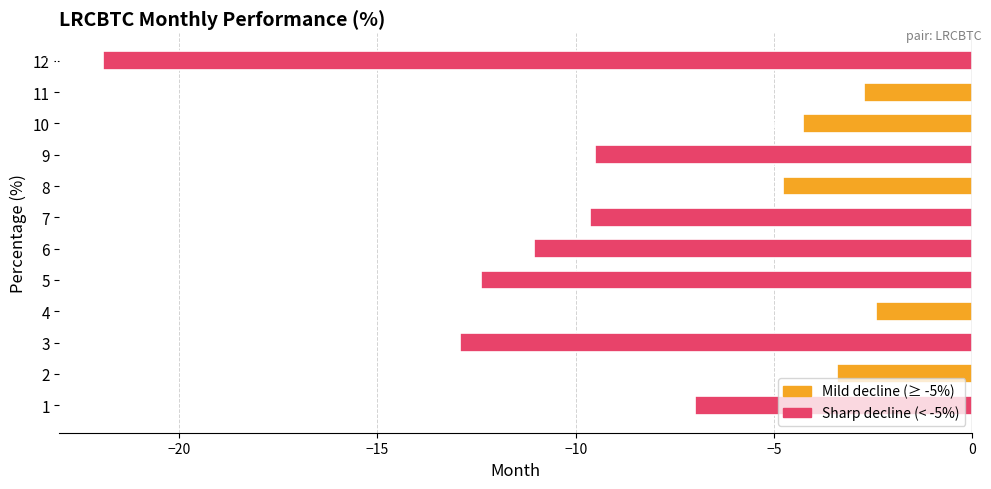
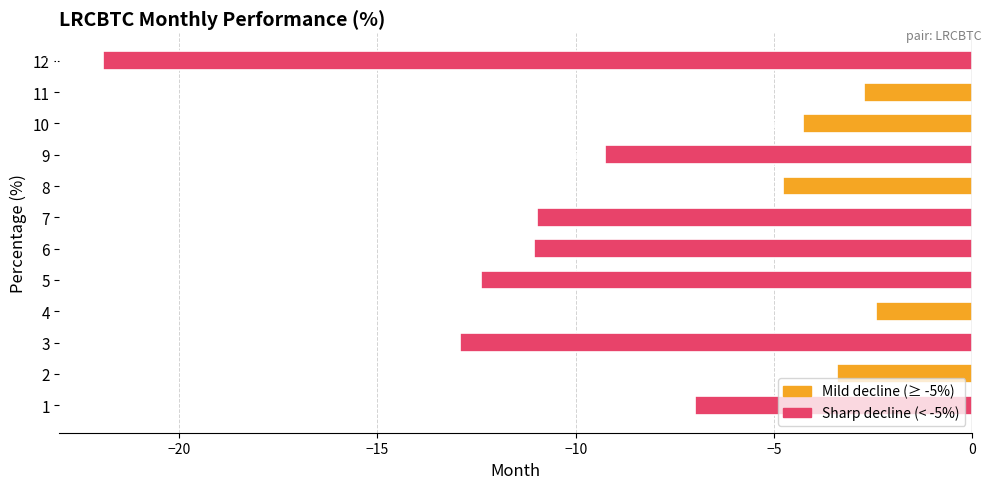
  {
    "12": -21.9,
    "11": -2.7,
    "10": -4.3,
-   "9": -9.5,
+   "9": -9.3,
    "8": -4.8,
-   "7": -9.7,
+   "7": -11.0,
    "6": -11.0,
    "5": -12.4,
    "4": -2.4,
    "3": -12.9,
    "2": -3.4,
    "1": -7.0
  }
